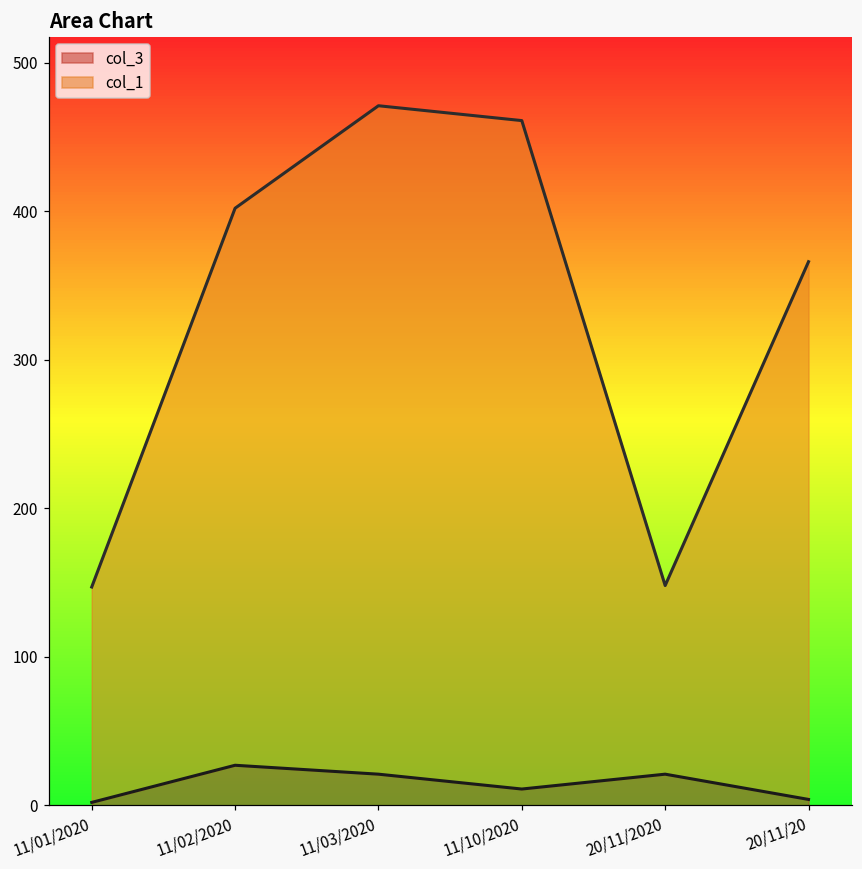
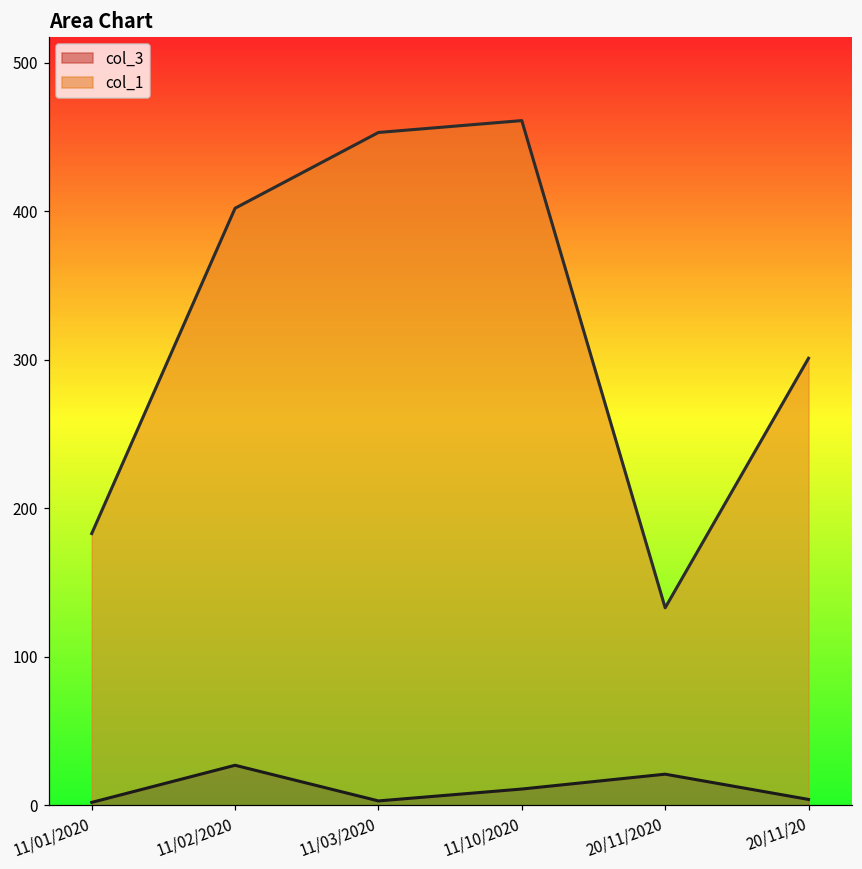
  {
    "col_3": {
      "11/01/2020": 2,
      "11/02/2020": 27,
-     "11/03/2020": 21,
+     "11/03/2020": 3,
      "11/10/2020": 11,
      "20/11/2020": 21,
      "20/11/20": 4
    },
    "col_1": {
-     "11/01/2020": 145,
+     "11/01/2020": 181,
      "11/02/2020": 375,
      "11/03/2020": 450,
      "11/10/2020": 450,
-     "20/11/2020": 127,
-     "20/11/20": 362
+     "20/11/2020": 112,
+     "20/11/20": 297
    }
  }
